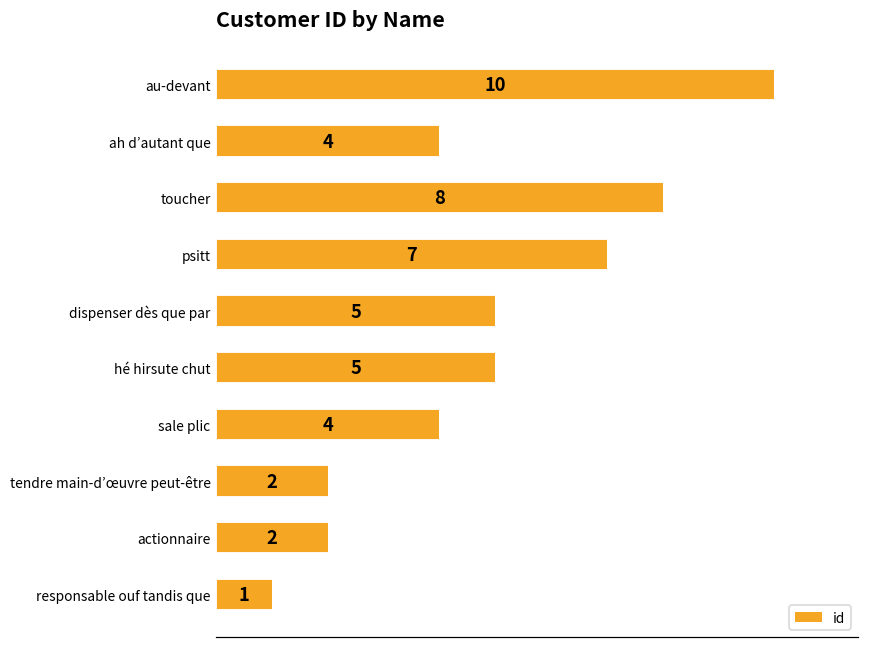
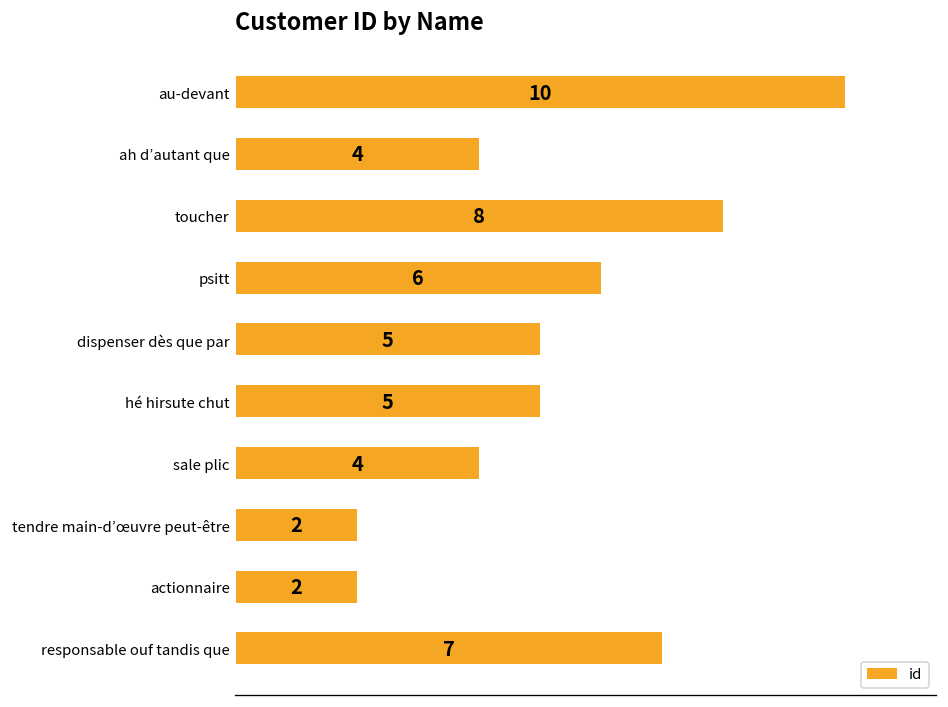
  {
    "au-devant": 10,
    "ah d’autant que": 4,
    "toucher": 8,
-   "psitt": 7,
+   "psitt": 6,
    "dispenser dès que par": 5,
    "hé hirsute chut": 5,
    "sale plic": 4,
    "tendre main-d’œuvre peut-être": 2,
    "actionnaire": 2,
-   "responsable ouf tandis que": 1
+   "responsable ouf tandis que": 7
  }
